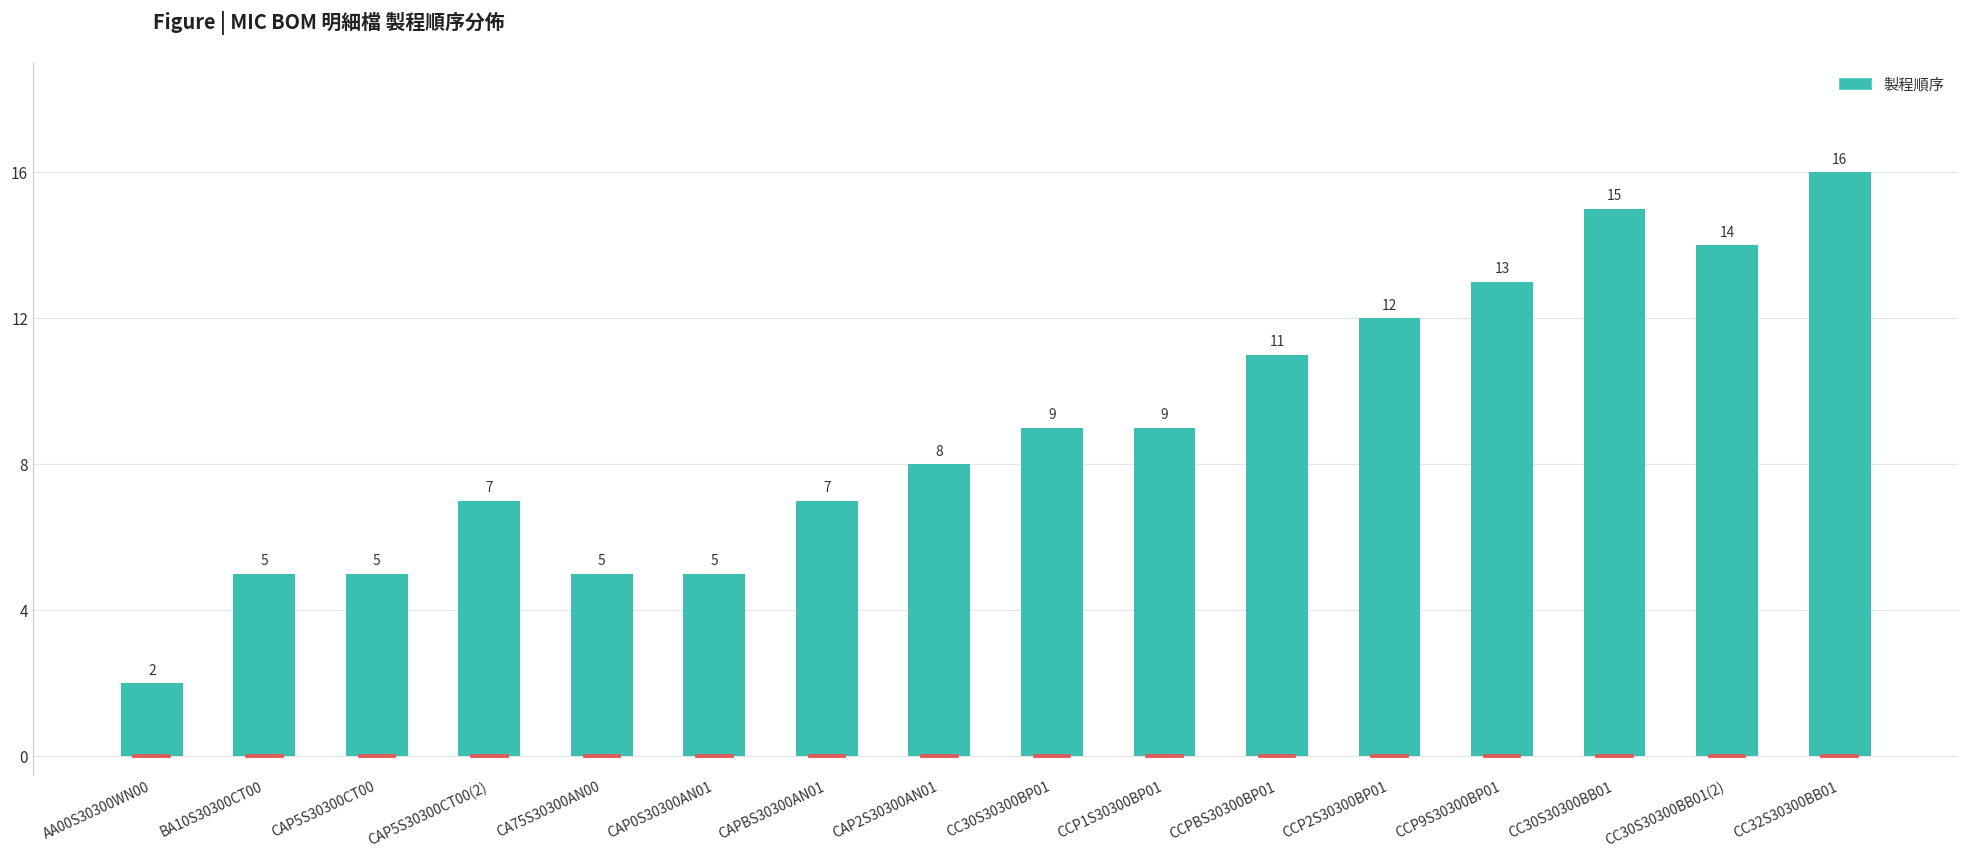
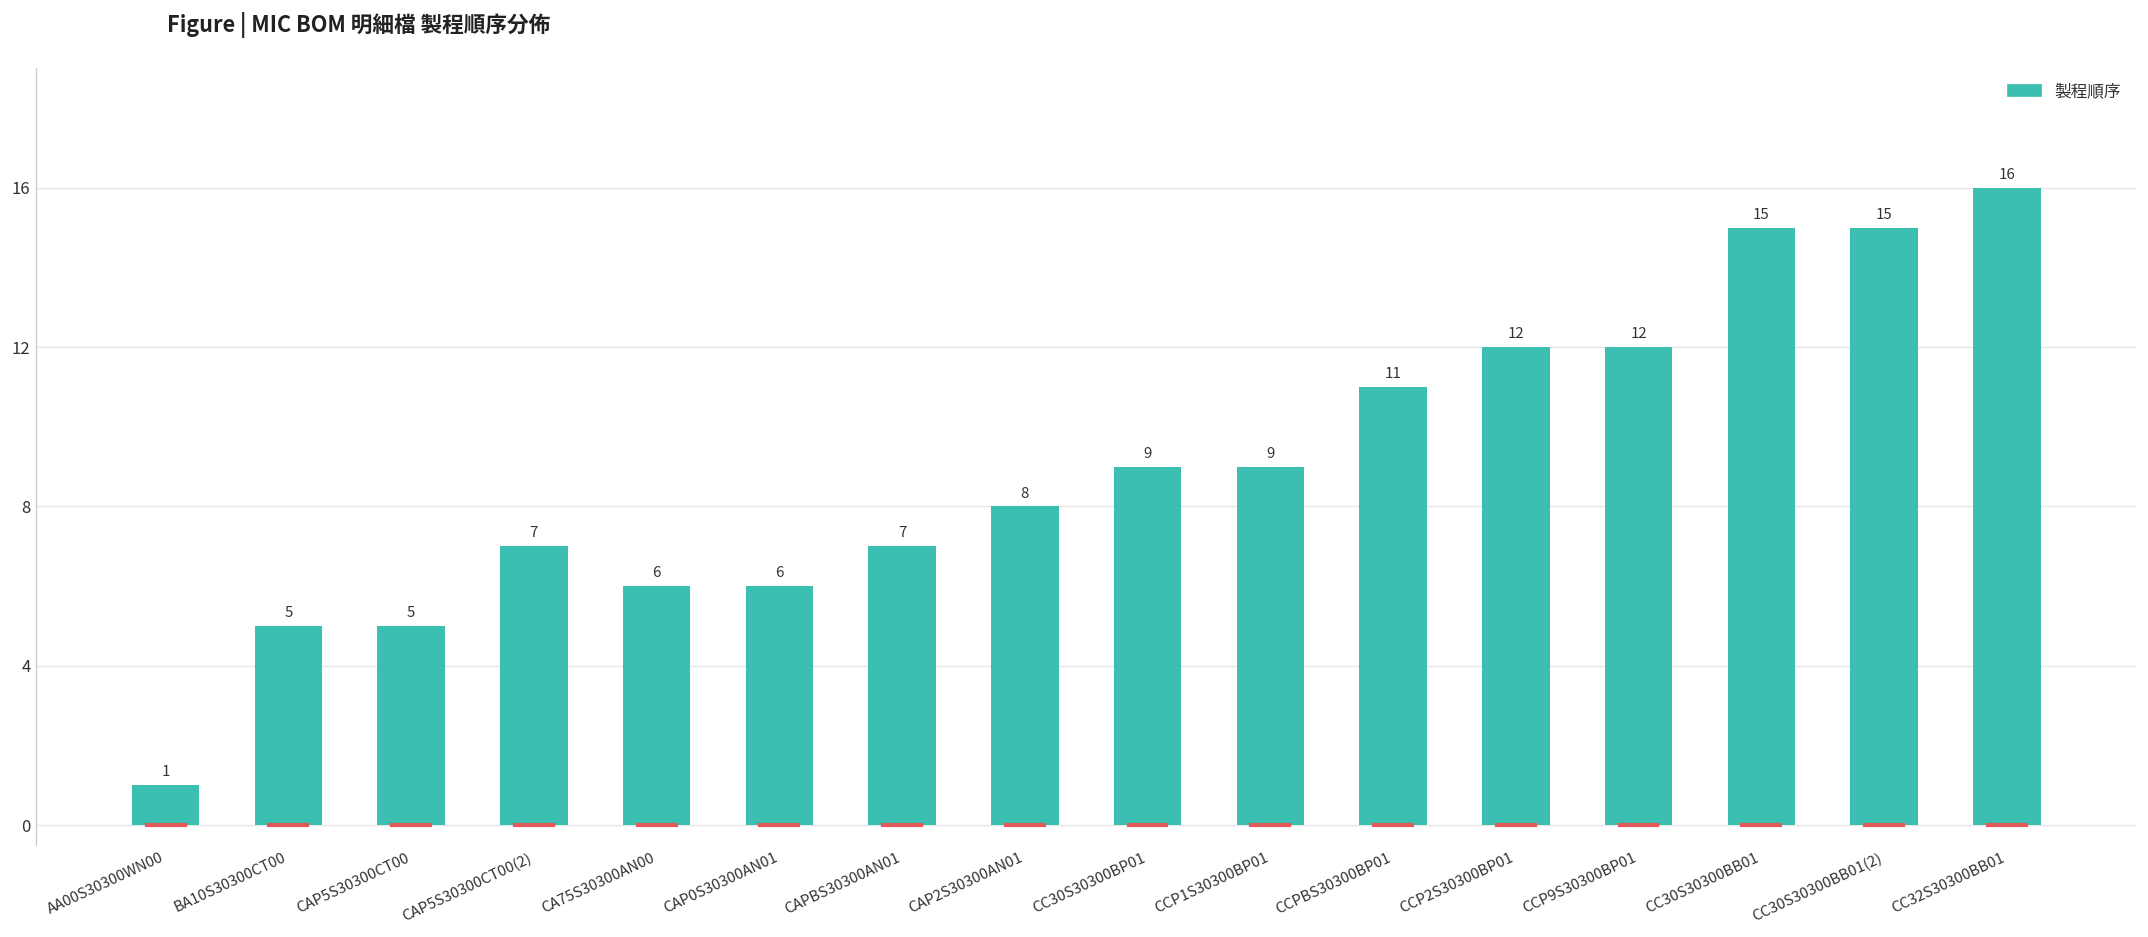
  {
    "製程順序": {
-     "AA00S30300WN00": 2,
+     "AA00S30300WN00": 1,
      "BA10S30300CT00": 5,
      "CAP5S30300CT00": 5,
      "CAP5S30300CT00(2)": 7,
-     "CA75S30300AN00": 5,
-     "CAP0S30300AN01": 5,
+     "CA75S30300AN00": 6,
+     "CAP0S30300AN01": 6,
      "CAPBS30300AN01": 7,
      "CAP2S30300AN01": 8,
      "CC30S30300BP01": 9,
      "CCP1S30300BP01": 9,
      "CCPBS30300BP01": 11,
      "CCP2S30300BP01": 12,
-     "CCP9S30300BP01": 13,
+     "CCP9S30300BP01": 12,
      "CC30S30300BB01": 15,
-     "CC30S30300BB01(2)": 14,
+     "CC30S30300BB01(2)": 15,
      "CC32S30300BB01": 16
    }
  }
